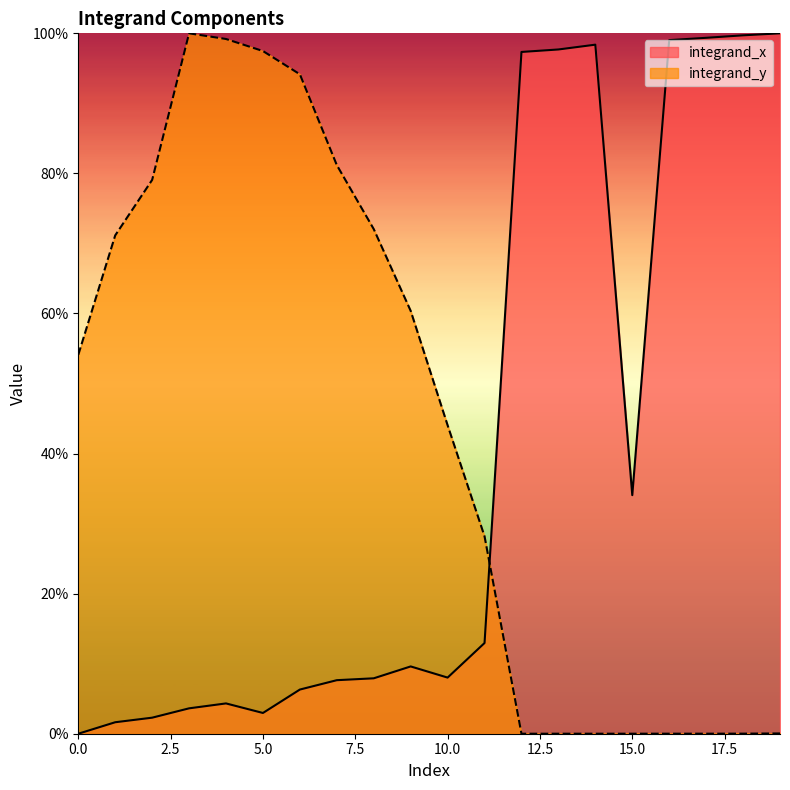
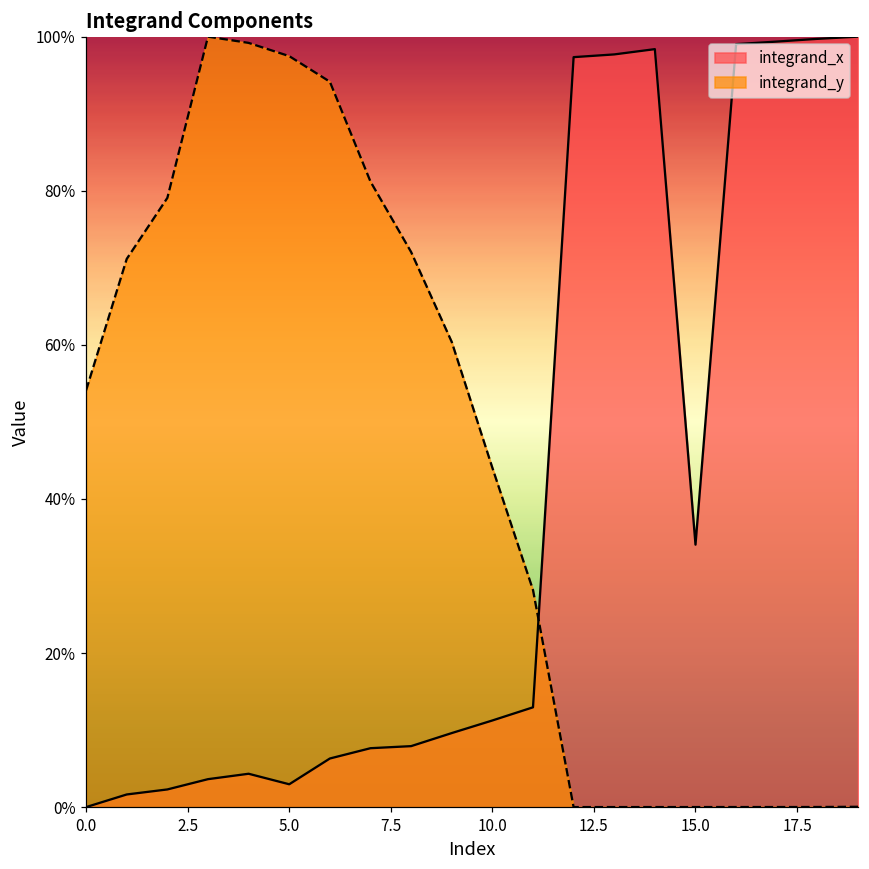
  {
    "integrand_x": {
      "0.0": "0%",
      "5.0": "3%",
-     "10.0": "8%",
+     "10.0": "11%",
      "15.0": "34%"
    },
    "integrand_y": {
      "0.0": "54%",
      "5.0": "97%",
      "10.0": "44%",
      "15.0": "0%"
    }
  }
